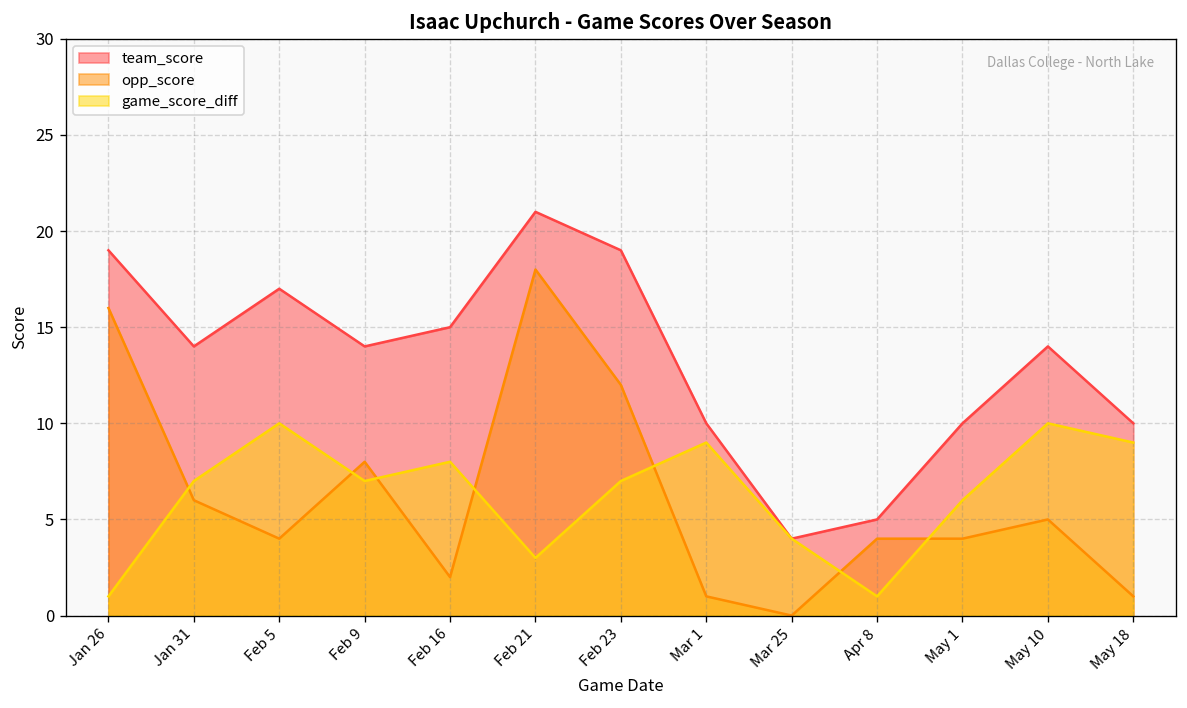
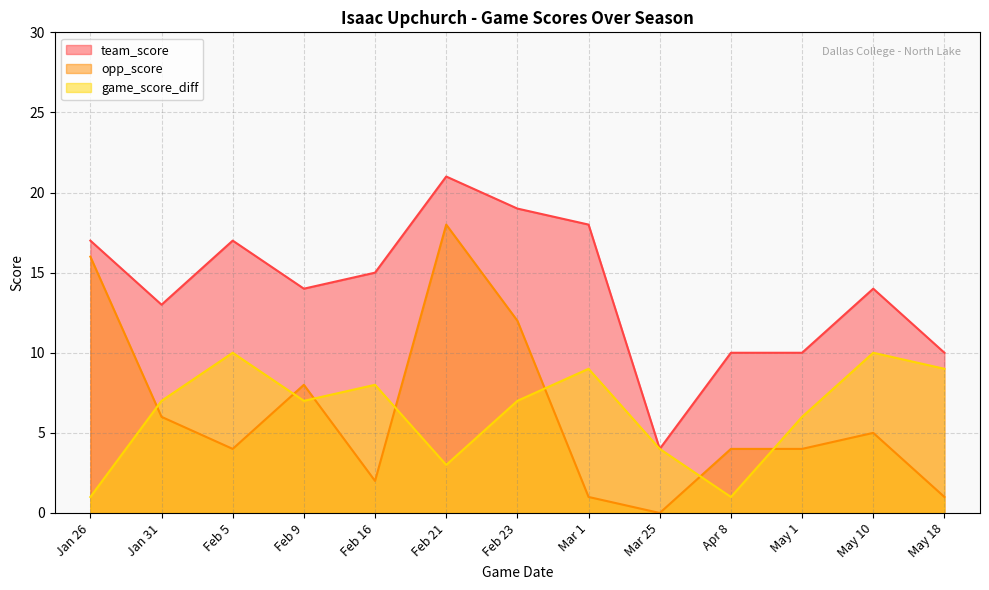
  {
    "team_score": {
-     "Jan 26": 19,
-     "Jan 31": 14,
+     "Jan 26": 17,
+     "Jan 31": 13,
      "Feb 5": 17,
      "Feb 9": 14,
      "Feb 16": 15,
      "Feb 21": 21,
      "Feb 23": 19,
-     "Mar 1": 10,
-     "Apr 8": 5,
+     "Mar 1": 18,
+     "Apr 8": 10,
      "May 1": 10,
      "May 10": 14,
      "May 18": 10
    }
  }
